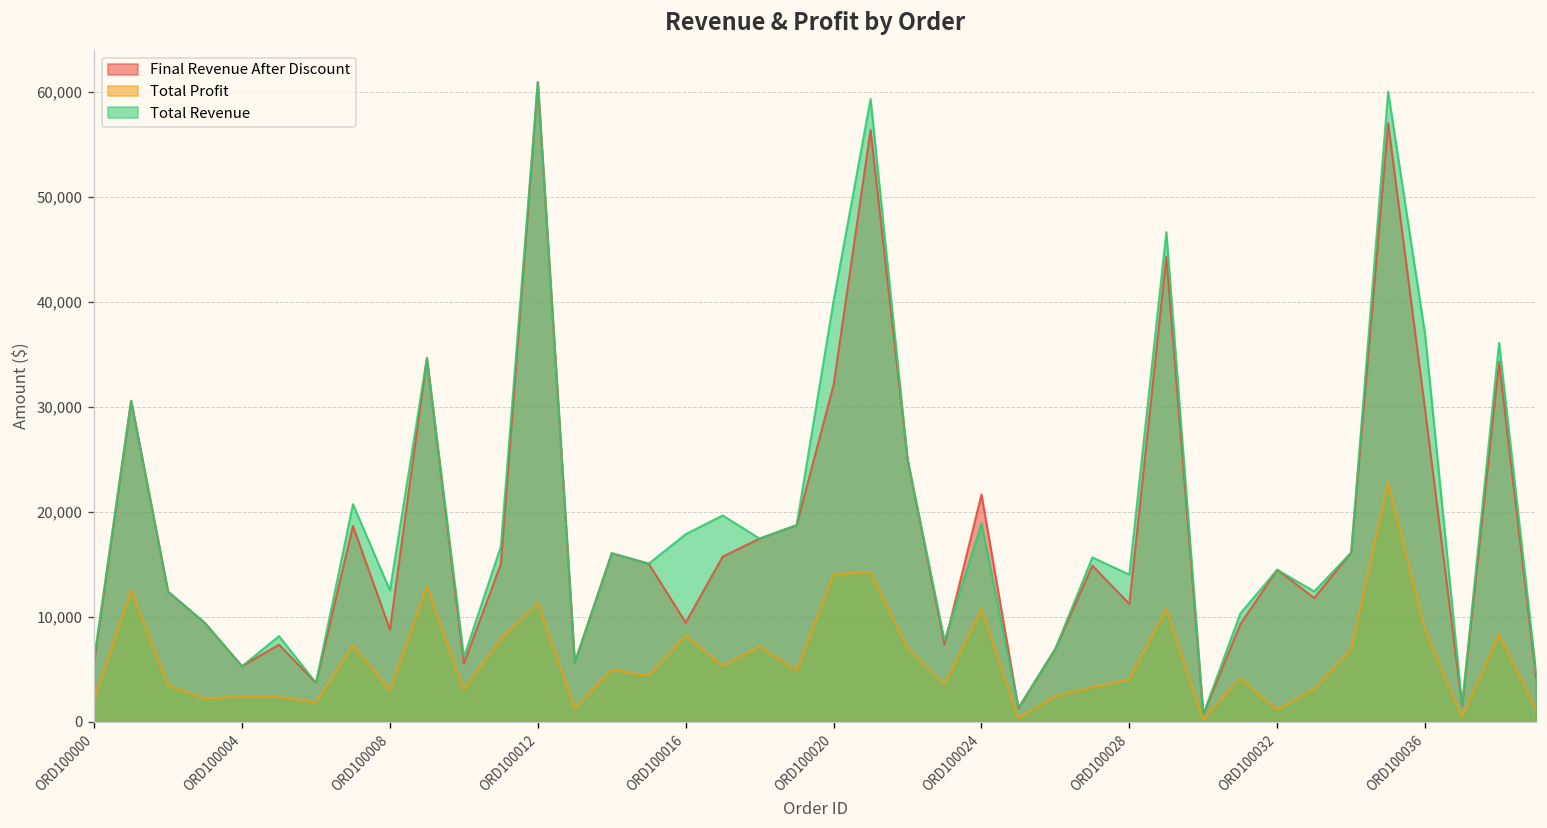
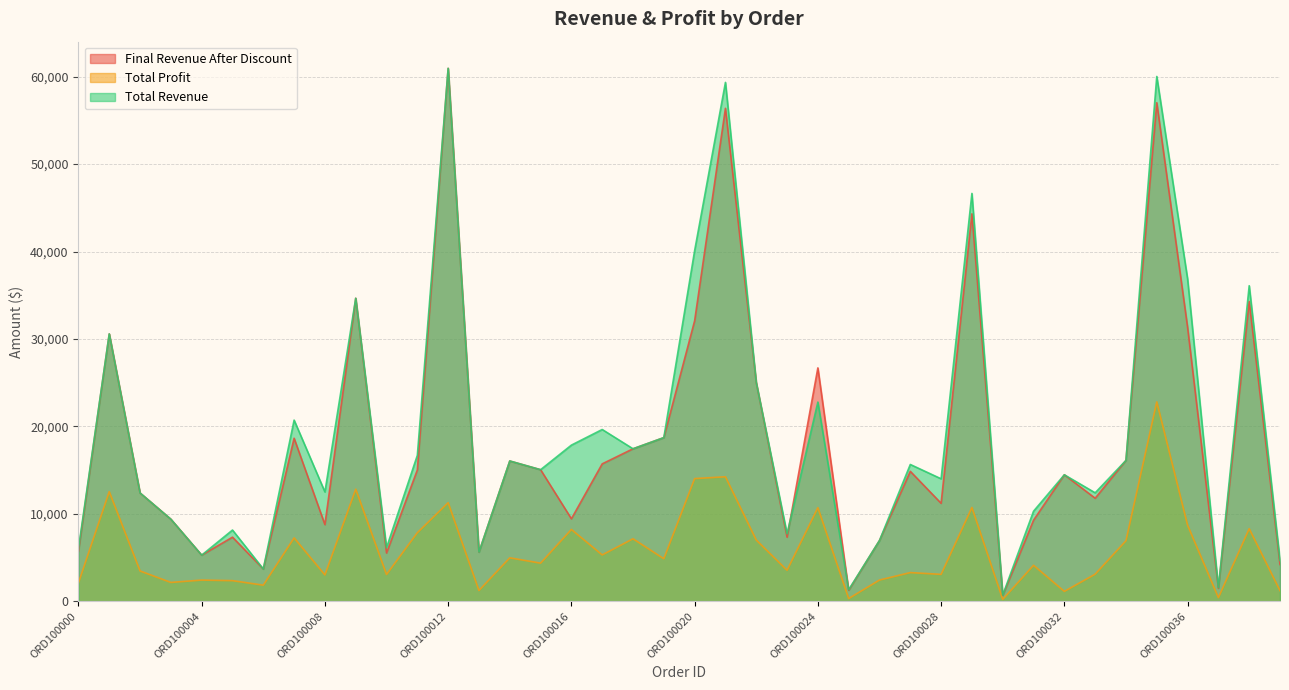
  {
    "Final Revenue After Discount": {
      "ORD100000": "6,000",
      "ORD100008": "9,000",
      "ORD100016": "9,000",
      "ORD100020": "32,000",
-     "ORD100024": "22,000",
+     "ORD100024": "27,000",
      "ORD100028": "11,000",
-     "ORD100036": "30,000"
+     "ORD100036": "31,000"
    },
    "Total Profit": {
      "ORD100000": "2,000",
      "ORD100004": "2,000",
      "ORD100008": "3,000",
      "ORD100012": "11,000",
      "ORD100016": "8,000",
      "ORD100020": "14,000",
      "ORD100024": "11,000",
-     "ORD100028": "4,000",
+     "ORD100028": "3,000",
      "ORD100032": "1,000",
      "ORD100036": "9,000"
    },
    "Total Revenue": {
      "ORD100000": "6,000",
      "ORD100008": "13,000",
      "ORD100016": "18,000",
      "ORD100020": "40,000",
-     "ORD100024": "19,000",
+     "ORD100024": "23,000",
      "ORD100028": "14,000",
      "ORD100036": "37,000"
    }
  }
